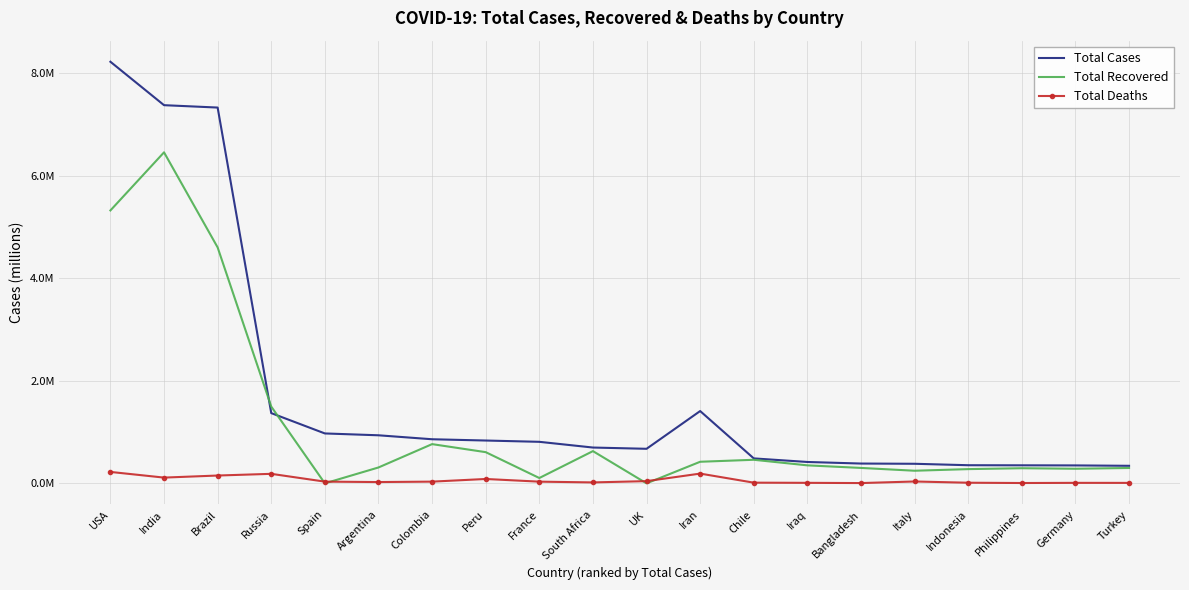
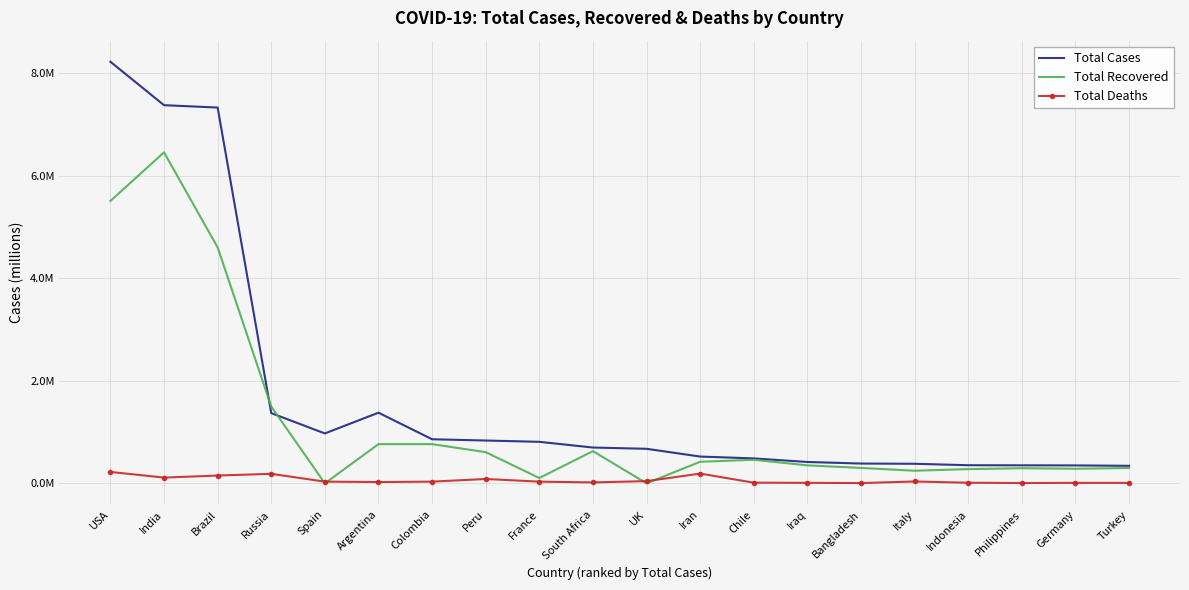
  {
    "Total Cases": {
      "USA": 8200000,
      "India": 7400000,
      "Brazil": 7300000,
      "Russia": 1400000,
      "Spain": 1000000,
-     "Argentina": 900000,
+     "Argentina": 1400000,
      "Colombia": 900000,
      "Peru": 800000,
      "France": 800000,
      "South Africa": 700000,
      "UK": 700000,
-     "Iran": 1400000,
+     "Iran": 500000,
      "Iraq": 400000,
      "Bangladesh": 400000,
      "Italy": 400000,
      "Indonesia": 400000,
      "Philippines": 400000,
      "Germany": 300000
    },
    "Total Recovered": {
-     "USA": 5300000,
+     "USA": 5500000,
      "India": 6500000,
      "Brazil": 4600000,
      "Russia": 1500000,
-     "Argentina": 300000,
+     "Argentina": 800000,
      "Colombia": 800000,
      "Peru": 600000,
      "France": 100000,
      "South Africa": 600000,
      "Iran": 400000,
      "Iraq": 400000,
      "Bangladesh": 300000,
      "Italy": 200000,
      "Indonesia": 300000,
      "Philippines": 300000,
      "Germany": 300000
    },
    "Total Deaths": {
      "USA": 200000,
      "India": 100000,
      "Brazil": 200000,
      "Russia": 200000,
      "Argentina": 0,
      "Colombia": 0,
      "Peru": 100000,
      "France": 0,
      "South Africa": 0,
      "Iran": 200000,
      "Chile": 0,
      "Iraq": 0,
      "Bangladesh": 0,
      "Italy": 0,
      "Indonesia": 0,
      "Philippines": 0,
      "Germany": 0,
      "Turkey": 0
    }
  }
